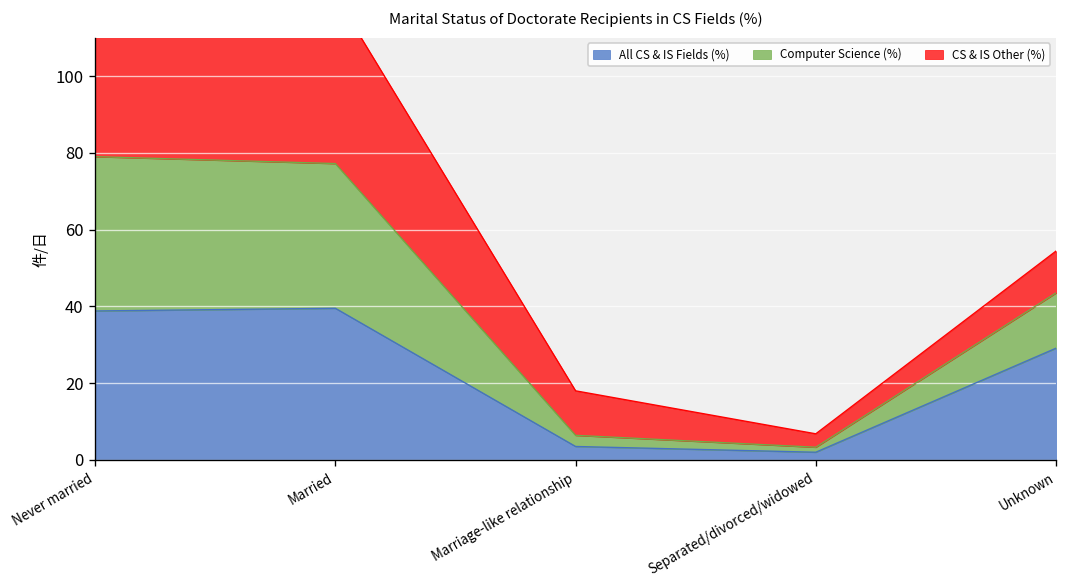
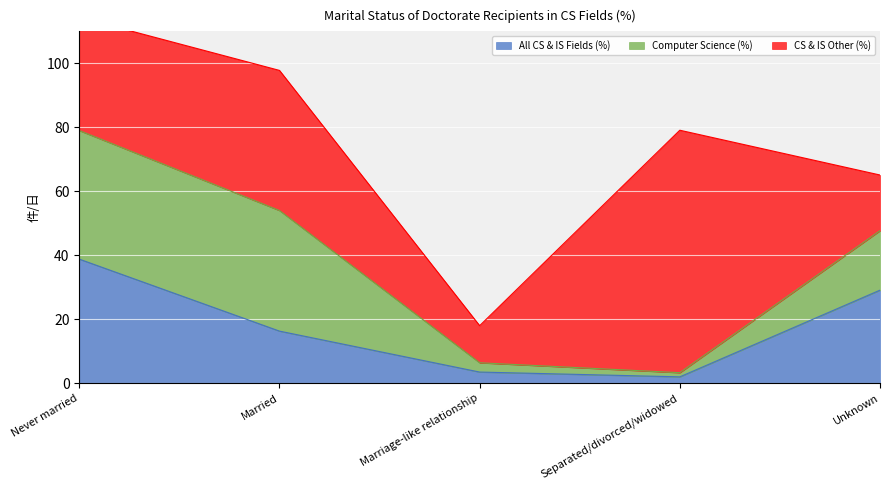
  {
    "All CS & IS Fields (%)": {
      "Never married": 39,
-     "Married": 40,
+     "Married": 16,
      "Marriage-like relationship": 4,
      "Separated/divorced/widowed": 2,
      "Unknown": 29
    },
    "Computer Science (%)": {
      "Never married": 40,
      "Married": 38,
      "Marriage-like relationship": 3,
      "Separated/divorced/widowed": 1,
-     "Unknown": 14
+     "Unknown": 19
    },
    "CS & IS Other (%)": {
      "Marriage-like relationship": 12,
-     "Separated/divorced/widowed": 4,
-     "Unknown": 11
+     "Separated/divorced/widowed": 76,
+     "Unknown": 17
    }
  }
